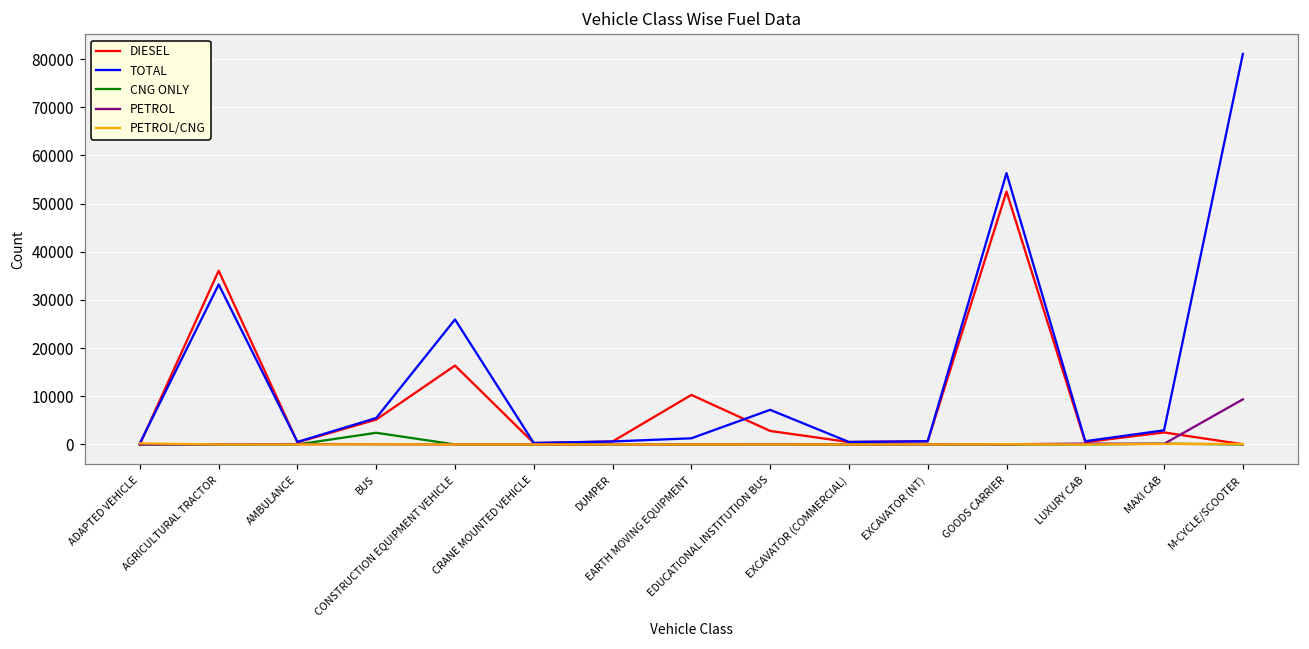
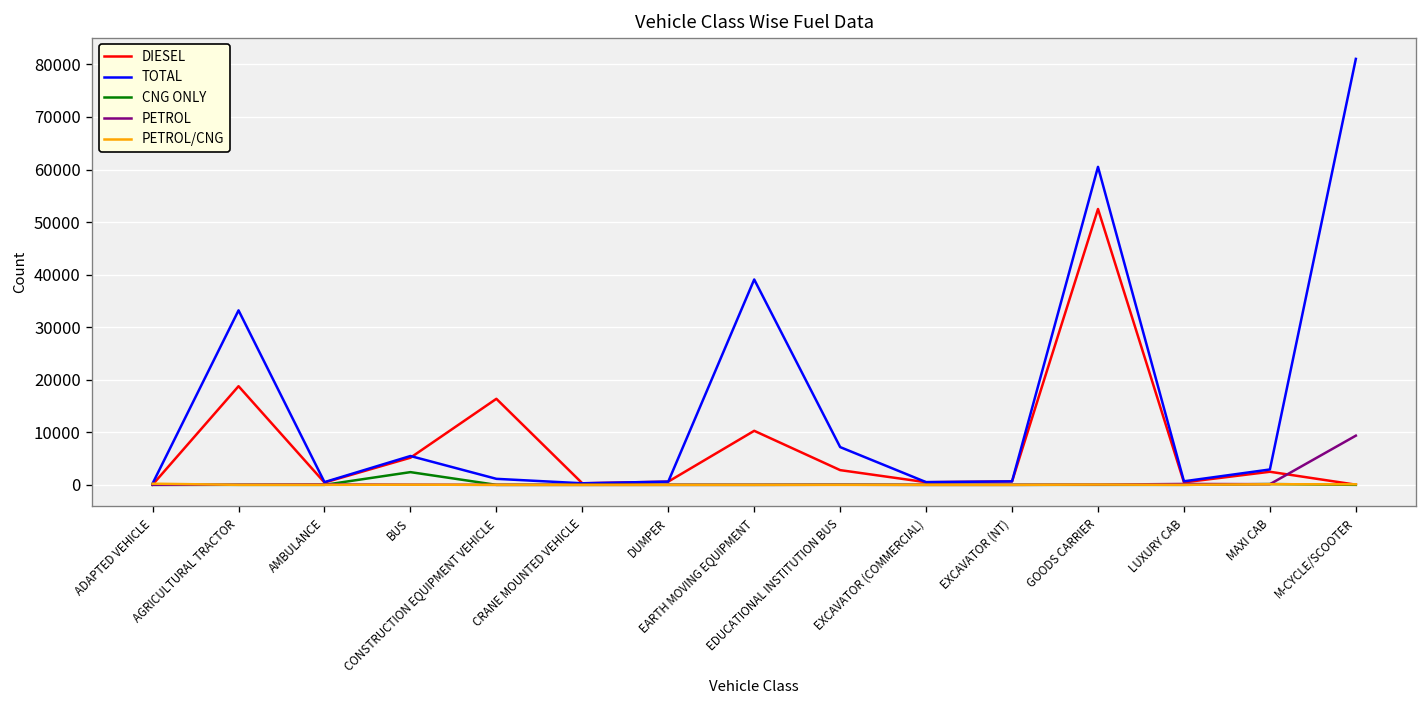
  {
    "DIESEL": {
-     "AGRICULTURAL TRACTOR": 36000,
+     "AGRICULTURAL TRACTOR": 19000,
      "CONSTRUCTION EQUIPMENT VEHICLE": 16000,
      "EARTH MOVING EQUIPMENT": 10000,
      "EDUCATIONAL INSTITUTION BUS": 3000,
      "GOODS CARRIER": 52000
    },
    "TOTAL": {
      "AGRICULTURAL TRACTOR": 33000,
-     "CONSTRUCTION EQUIPMENT VEHICLE": 26000,
-     "EARTH MOVING EQUIPMENT": 1000,
+     "CONSTRUCTION EQUIPMENT VEHICLE": 1000,
+     "EARTH MOVING EQUIPMENT": 39000,
      "EDUCATIONAL INSTITUTION BUS": 7000,
-     "GOODS CARRIER": 56000,
+     "GOODS CARRIER": 61000,
      "M-CYCLE/SCOOTER": 81000
    },
    "CNG ONLY": {
      "BUS": 2000
    },
    "PETROL": {
      "M-CYCLE/SCOOTER": 9000
    }
  }
